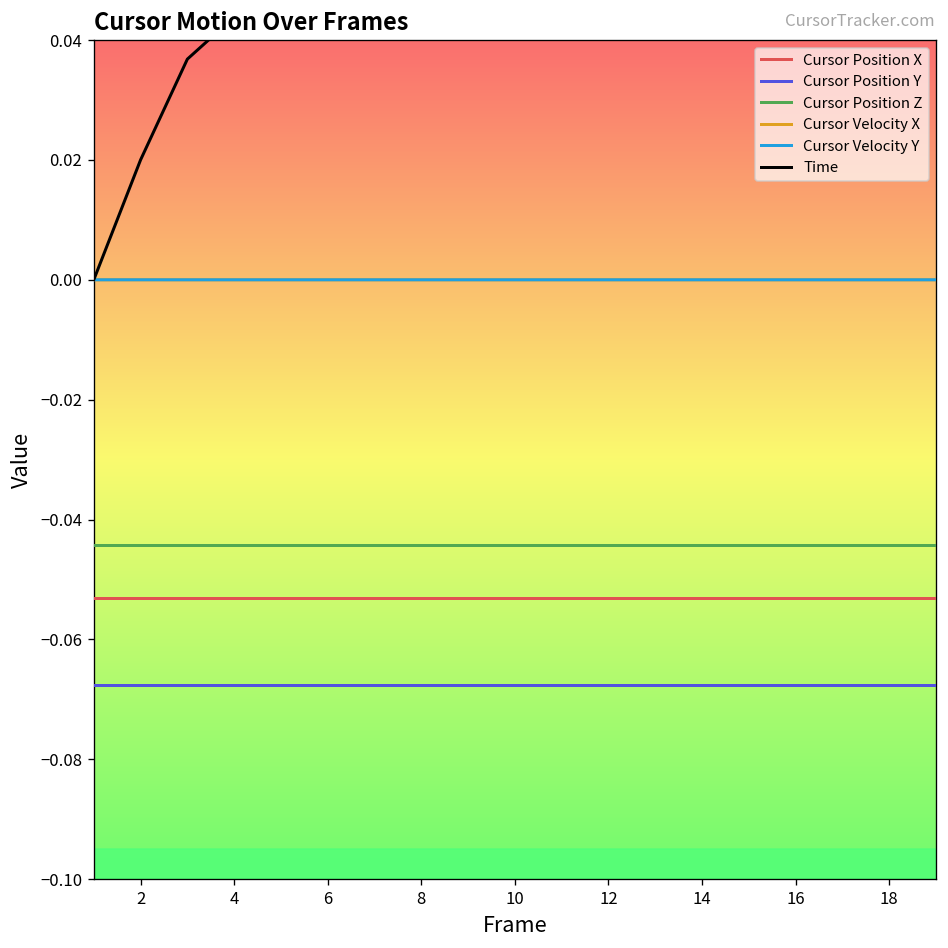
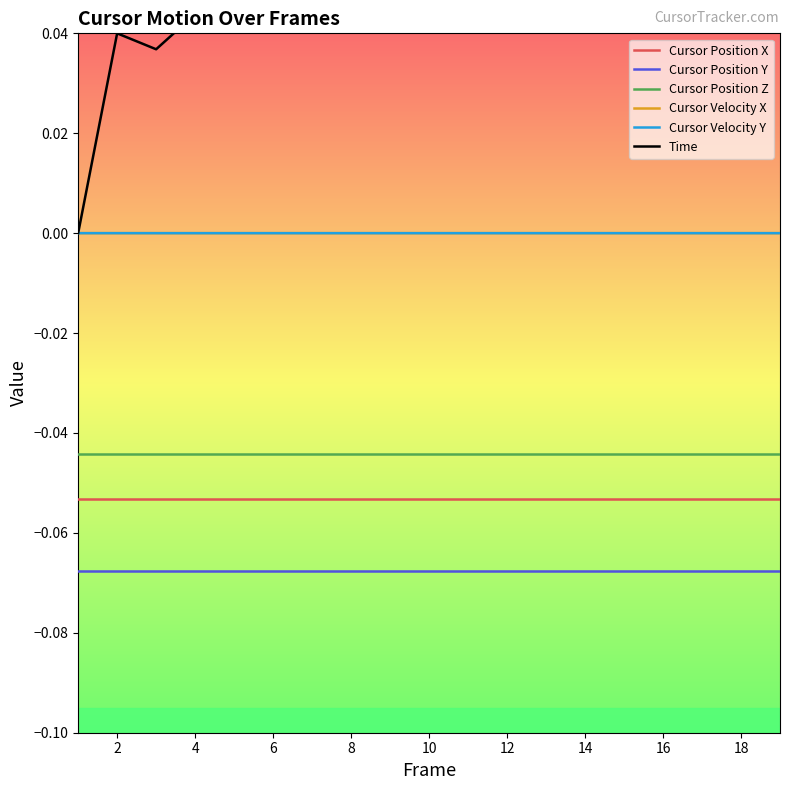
  {
    "Cursor Position X": {
      "2": -0.053,
      "4": -0.053,
      "6": -0.053,
      "8": -0.053,
      "10": -0.053,
      "12": -0.053,
      "14": -0.053,
      "16": -0.053,
      "18": -0.053
    },
    "Cursor Position Y": {
      "2": -0.068,
      "4": -0.068,
      "6": -0.068,
      "8": -0.068,
      "10": -0.068,
      "12": -0.068,
      "14": -0.068,
      "16": -0.068,
      "18": -0.068
    },
    "Cursor Position Z": {
      "2": -0.044,
      "4": -0.044,
      "6": -0.044,
      "8": -0.044,
      "10": -0.044,
      "12": -0.044,
      "14": -0.044,
      "16": -0.044,
      "18": -0.044
    },
    "Cursor Velocity Y": {
      "2": 0.00,
      "4": 0.00,
      "6": 0.00,
      "8": 0.00,
      "10": 0.00,
      "12": 0.00,
      "14": 0.00,
      "16": 0.00,
      "18": 0.00
    },
    "Time": {
-     "2": 0.02
+     "2": 0.04
    }
  }
